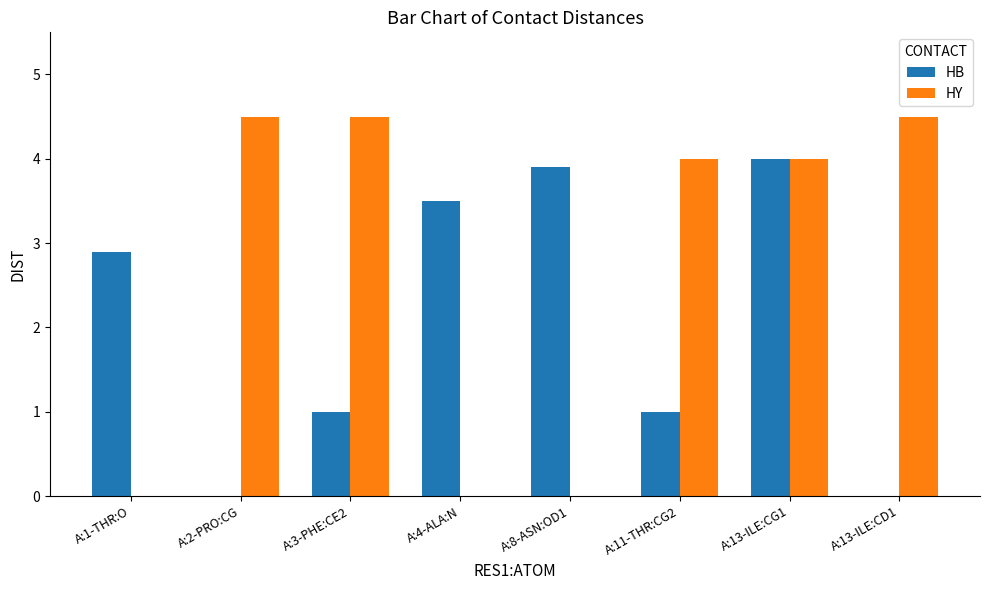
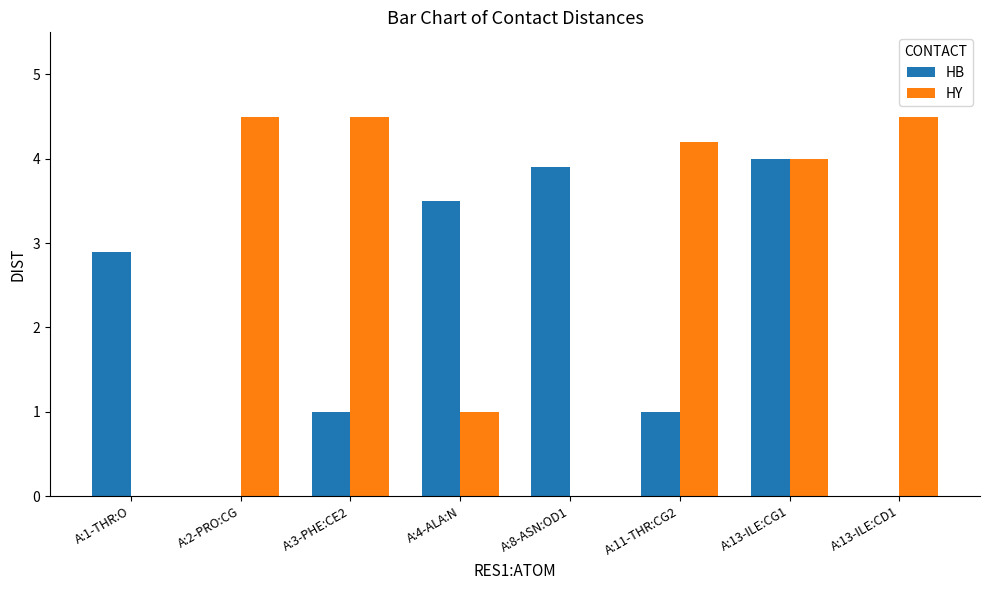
  {
    "HB": {
      "A:1-THR:O": 2.9,
      "A:2-PRO:CG": 0.0,
      "A:3-PHE:CE2": 1.0,
      "A:4-ALA:N": 3.5,
      "A:8-ASN:OD1": 3.9,
      "A:11-THR:CG2": 1.0,
      "A:13-ILE:CG1": 4.0,
      "A:13-ILE:CD1": 0.0
    },
    "HY": {
      "A:1-THR:O": 0.0,
      "A:2-PRO:CG": 4.5,
      "A:3-PHE:CE2": 4.5,
-     "A:4-ALA:N": 0,
+     "A:4-ALA:N": 1,
      "A:8-ASN:OD1": 0.0,
-     "A:11-THR:CG2": 4.0,
+     "A:11-THR:CG2": 4.2,
      "A:13-ILE:CG1": 4.0,
      "A:13-ILE:CD1": 4.5
    }
  }
